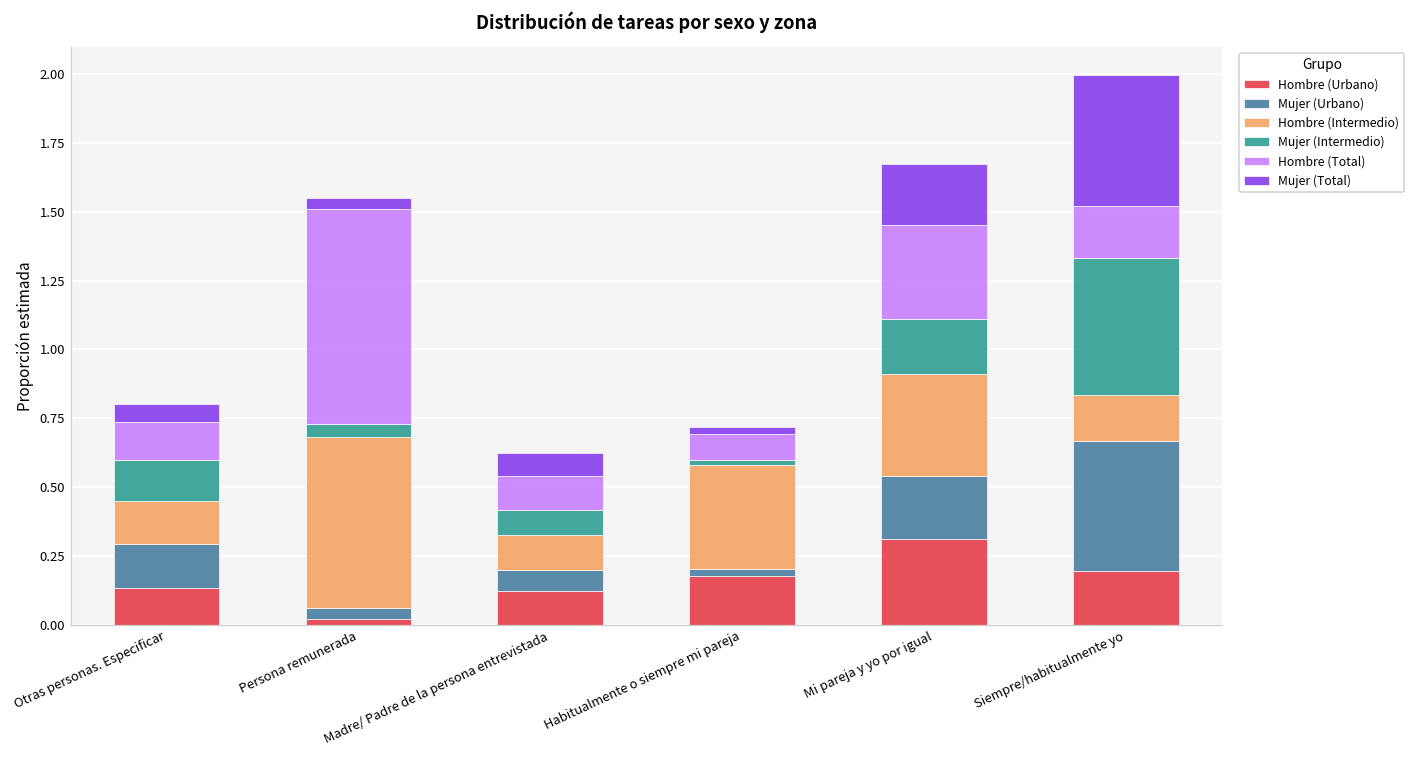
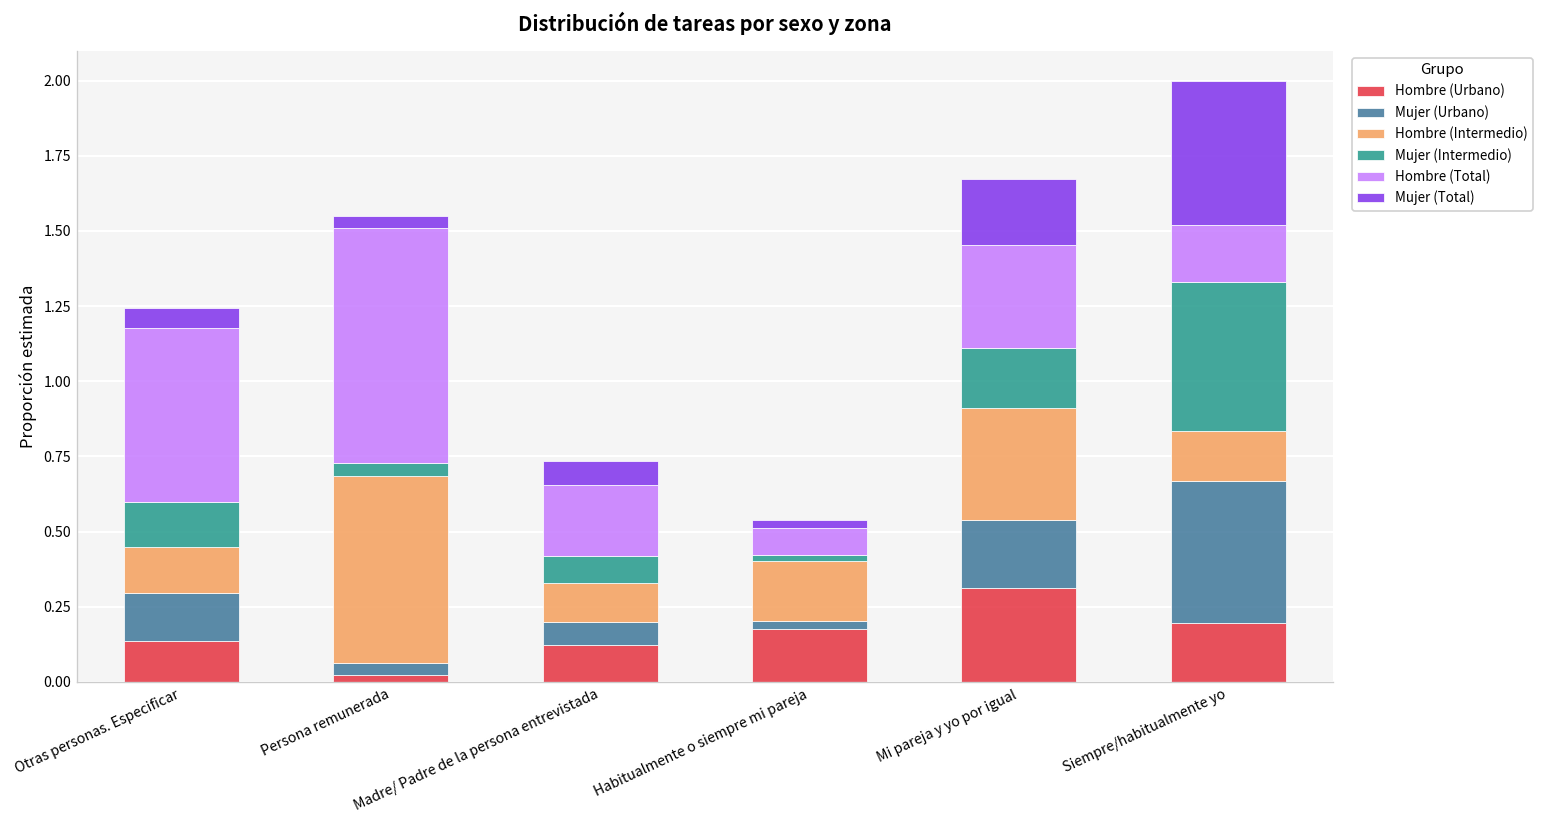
  {
    "Hombre (Urbano)": {
      "Otras personas. Especificar": 0.14,
      "Persona remunerada": 0.02,
      "Madre/ Padre de la persona entrevistada": 0.12,
      "Habitualmente o siempre mi pareja": 0.18,
      "Mi pareja y yo por igual": 0.31,
      "Siempre/habitualmente yo": 0.20
    },
    "Hombre (Intermedio)": {
      "Otras personas. Especificar": 0.15,
      "Persona remunerada": 0.62,
      "Madre/ Padre de la persona entrevistada": 0.13,
-     "Habitualmente o siempre mi pareja": 0.38,
+     "Habitualmente o siempre mi pareja": 0.20,
      "Mi pareja y yo por igual": 0.37,
      "Siempre/habitualmente yo": 0.17
    },
    "Hombre (Total)": {
-     "Otras personas. Especificar": 0.14,
+     "Otras personas. Especificar": 0.58,
      "Persona remunerada": 0.78,
-     "Madre/ Padre de la persona entrevistada": 0.12,
+     "Madre/ Padre de la persona entrevistada": 0.24,
      "Habitualmente o siempre mi pareja": 0.09,
      "Mi pareja y yo por igual": 0.34,
      "Siempre/habitualmente yo": 0.19
    },
    "Mujer (Total)": {
      "Otras personas. Especificar": 0.07,
      "Persona remunerada": 0.04,
      "Madre/ Padre de la persona entrevistada": 0.08,
      "Habitualmente o siempre mi pareja": 0.02,
      "Mi pareja y yo por igual": 0.22,
      "Siempre/habitualmente yo": 0.48
    }
  }
